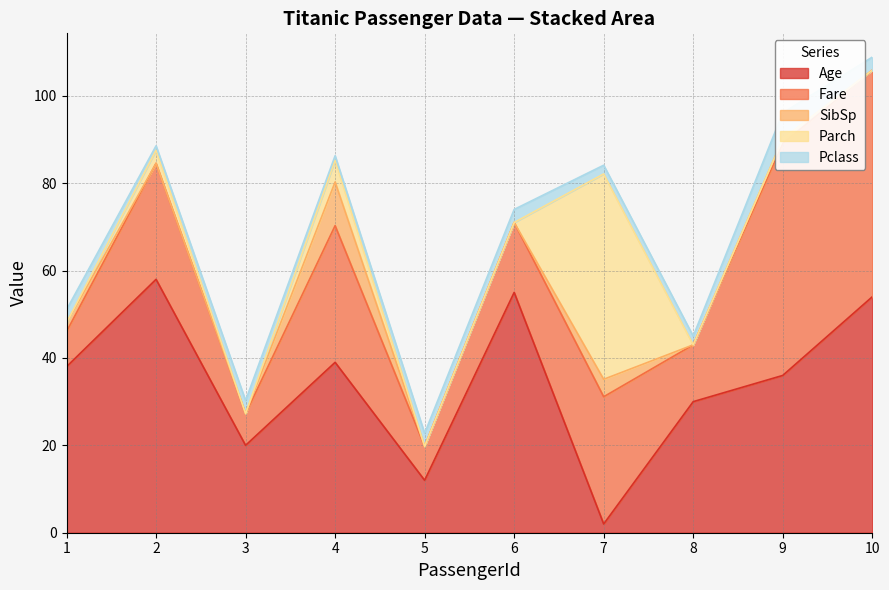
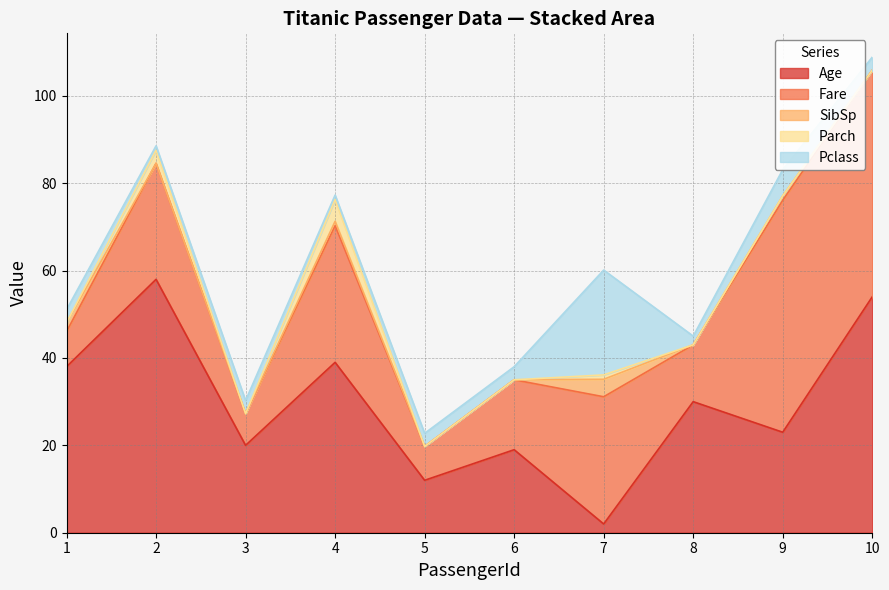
  {
    "Age": {
      "1": 38,
      "2": 58,
      "3": 20,
      "4": 39,
      "5": 12,
-     "6": 55,
+     "6": 19,
      "7": 2,
      "8": 30,
-     "9": 36,
+     "9": 23,
      "10": 54
    },
    "Fare": {
      "1": 8,
      "4": 31,
      "7": 29
    },
    "SibSp": {
-     "4": 10,
+     "4": 1,
      "7": 4
    },
    "Parch": {
      "2": 3,
      "4": 5,
-     "7": 47
+     "7": 1
    },
    "Pclass": {
      "1": 3,
      "2": 1,
      "3": 3,
      "4": 1,
      "5": 3,
      "6": 3,
-     "7": 2,
+     "7": 24,
      "8": 2,
      "10": 3
    }
  }
